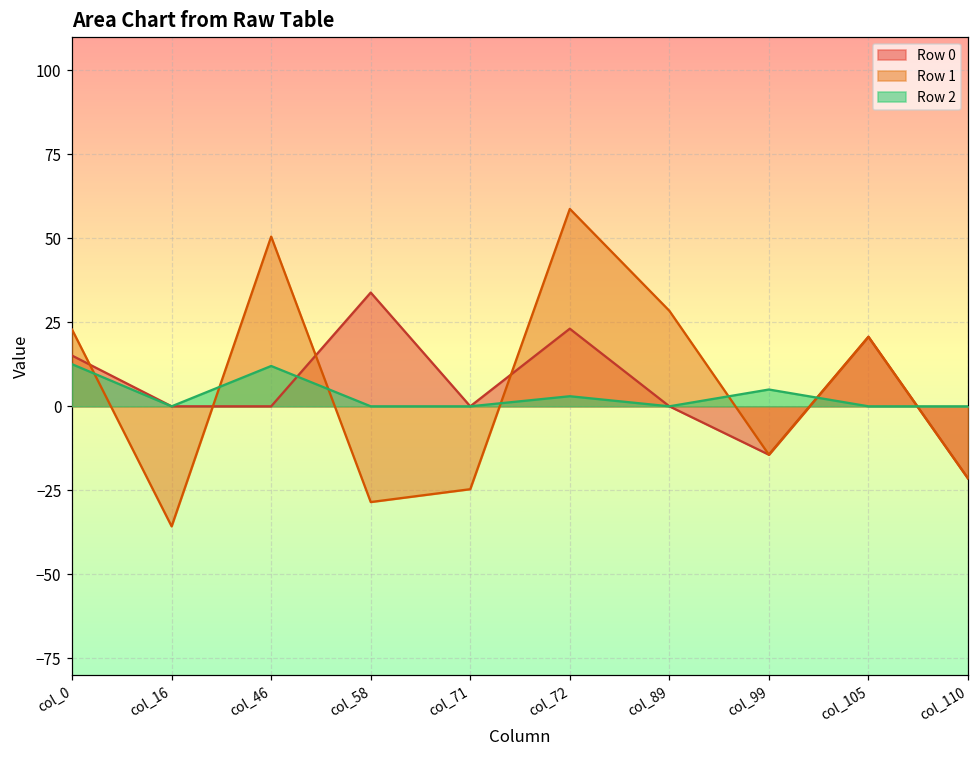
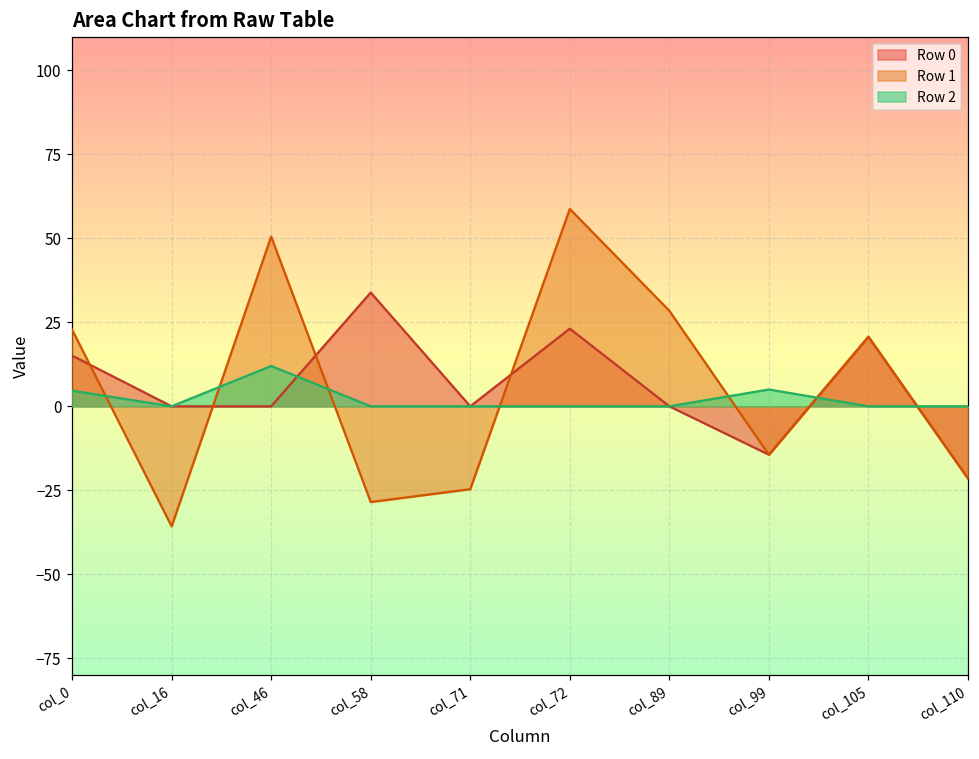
  {
    "Row 2": {
-     "col_0": 13,
+     "col_0": 5,
      "col_46": 12,
-     "col_72": 3,
+     "col_72": 0,
      "col_99": 5,
      "col_105": 0
    }
  }
